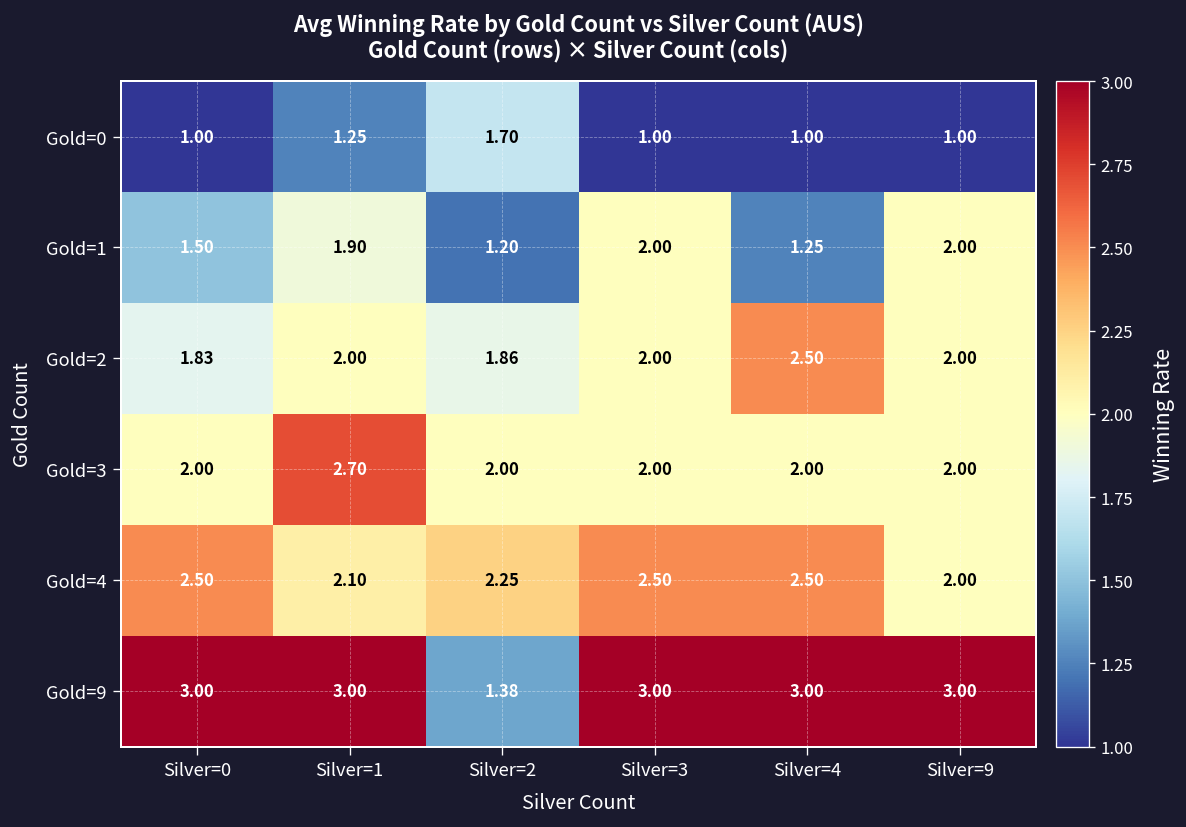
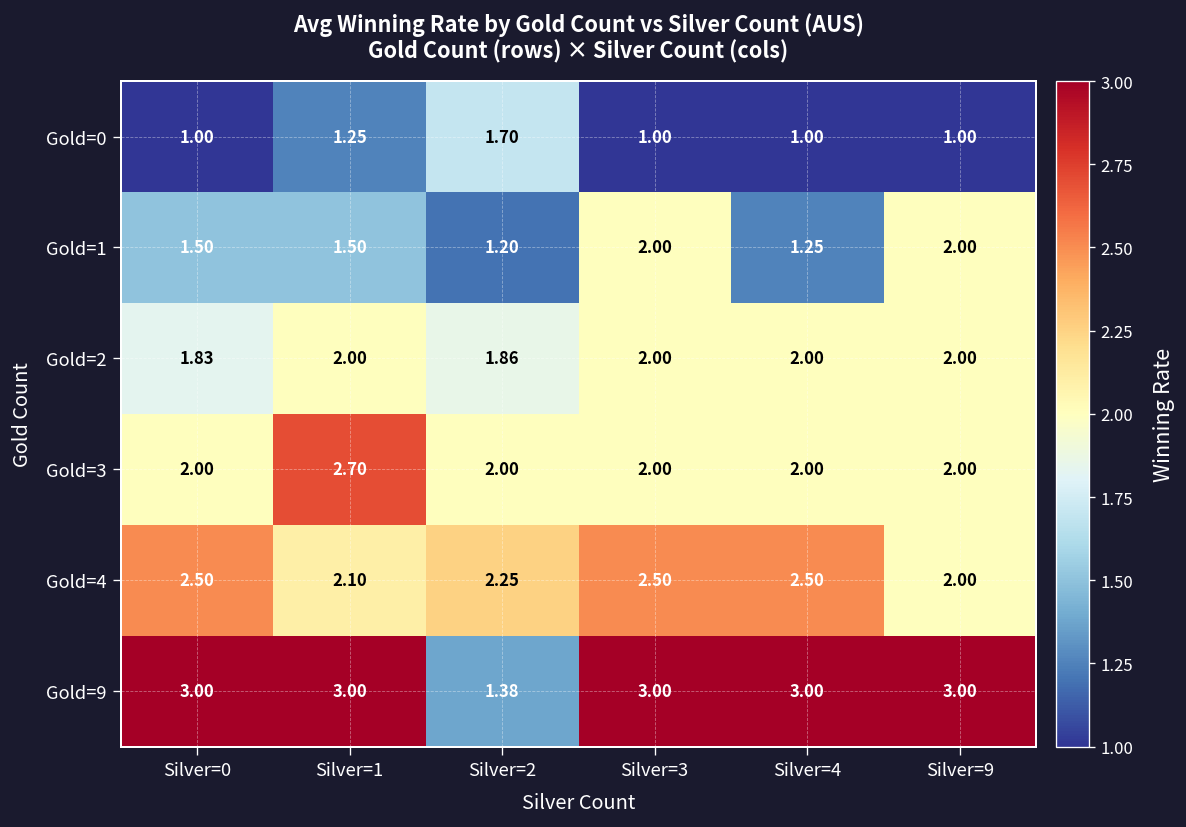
  {
    "Gold=0": {
      "Silver=0": 1.00,
      "Silver=1": 1.25,
      "Silver=2": 1.70,
      "Silver=3": 1.00,
      "Silver=4": 1.00,
      "Silver=9": 1.00
    },
    "Gold=1": {
      "Silver=0": 1.50,
-     "Silver=1": 1.90,
+     "Silver=1": 1.50,
      "Silver=2": 1.20,
      "Silver=3": 2.00,
      "Silver=4": 1.25,
      "Silver=9": 2.00
    },
    "Gold=2": {
      "Silver=0": 1.83,
      "Silver=1": 2.00,
      "Silver=2": 1.86,
      "Silver=3": 2.00,
-     "Silver=4": 2.50,
+     "Silver=4": 2.00,
      "Silver=9": 2.00
    },
    "Gold=3": {
      "Silver=0": 2.00,
      "Silver=1": 2.70,
      "Silver=2": 2.00,
      "Silver=3": 2.00,
      "Silver=4": 2.00,
      "Silver=9": 2.00
    },
    "Gold=4": {
      "Silver=0": 2.50,
      "Silver=1": 2.10,
      "Silver=2": 2.25,
      "Silver=3": 2.50,
      "Silver=4": 2.50,
      "Silver=9": 2.00
    },
    "Gold=9": {
      "Silver=0": 3.00,
      "Silver=1": 3.00,
      "Silver=2": 1.38,
      "Silver=3": 3.00,
      "Silver=4": 3.00,
      "Silver=9": 3.00
    }
  }
